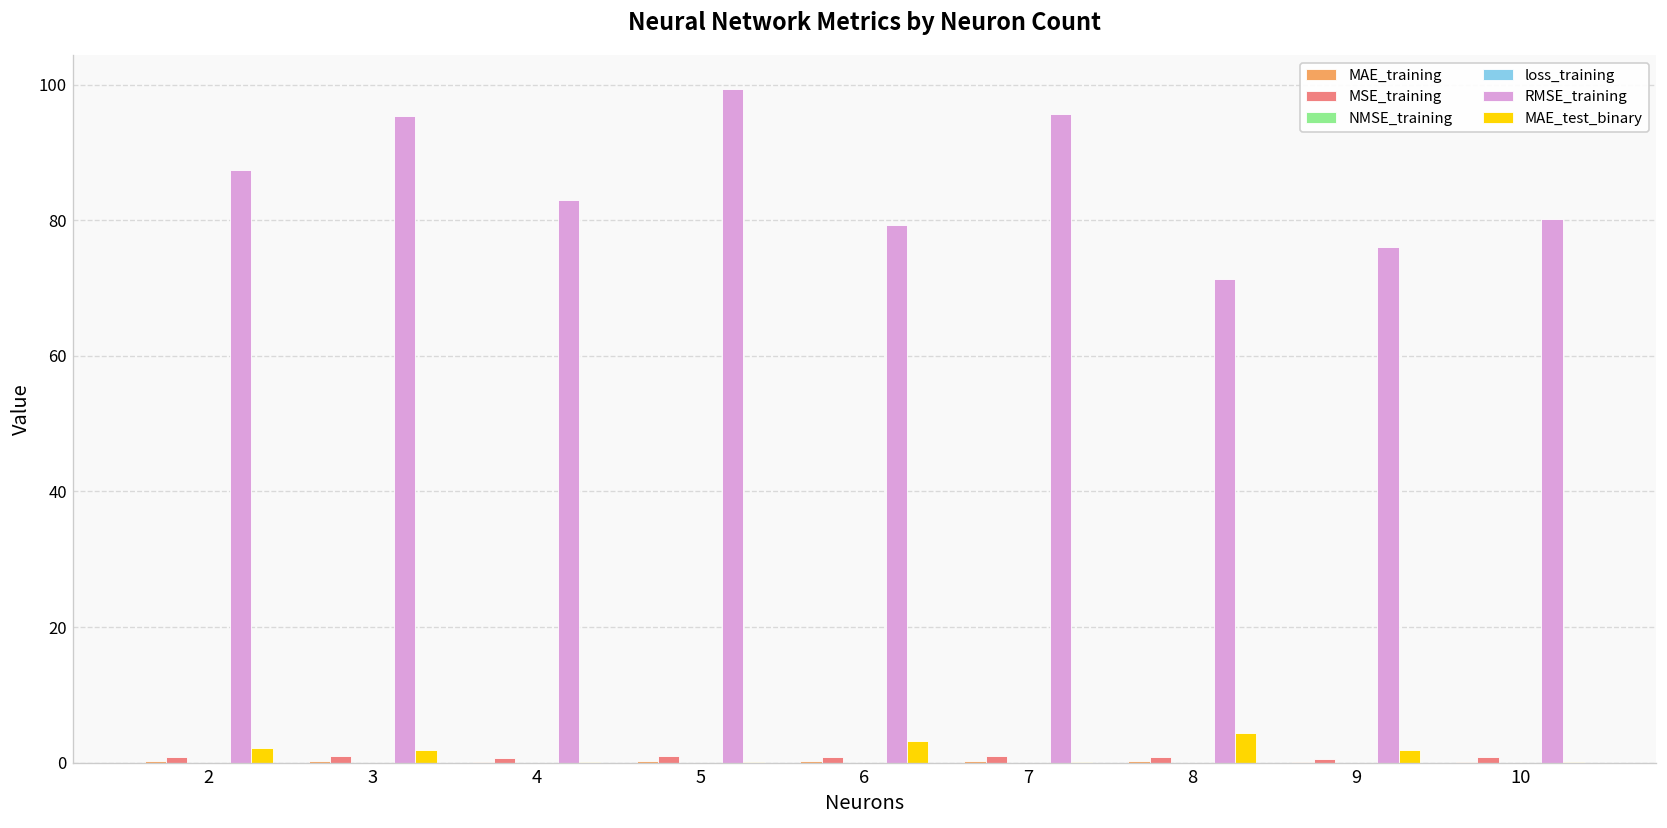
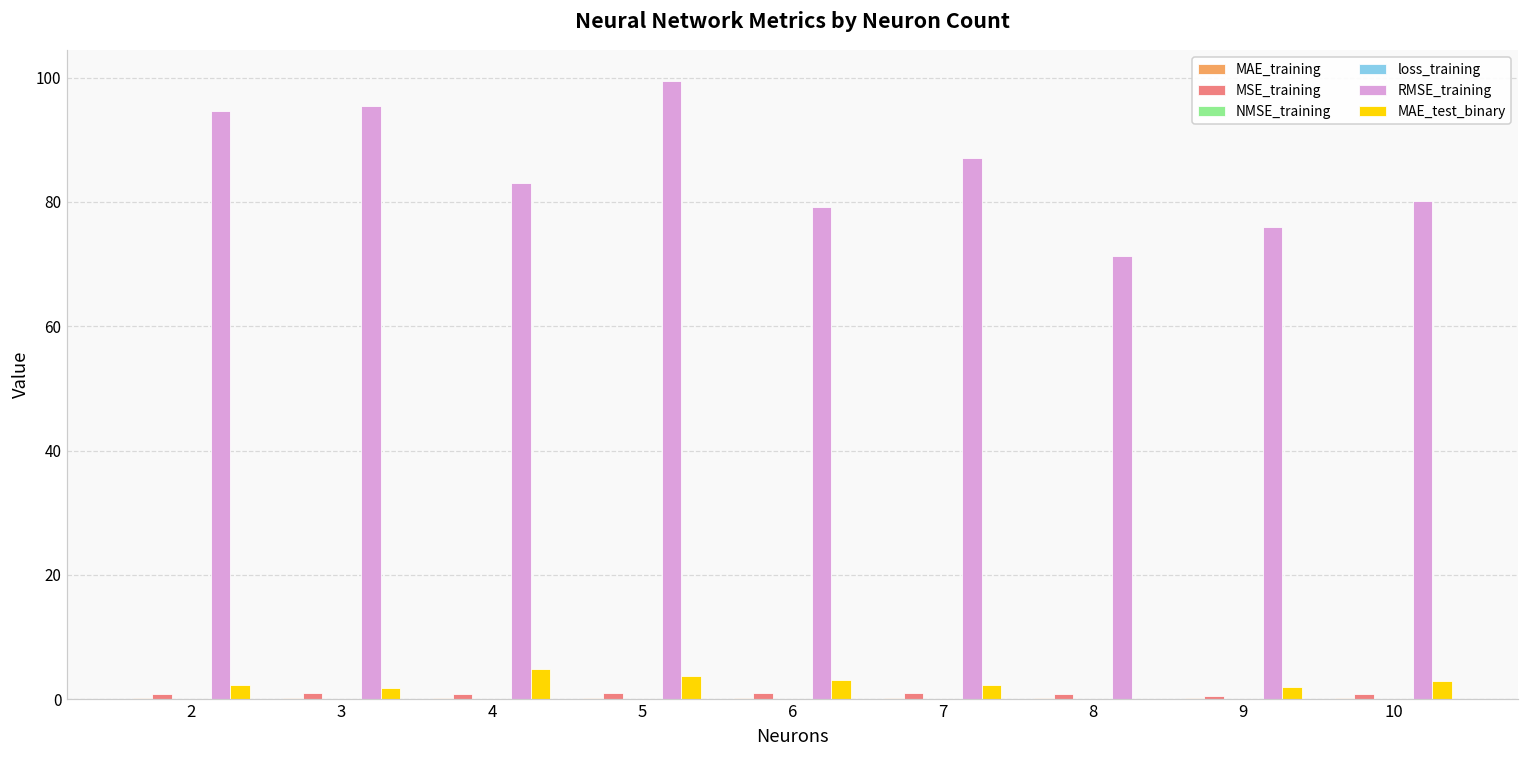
  {
    "RMSE_training": {
-     "2": 87,
+     "2": 95,
      "3": 95,
      "4": 83,
      "5": 99,
      "6": 79,
-     "7": 96,
+     "7": 87,
      "8": 71,
      "9": 76,
      "10": 80
    },
    "MAE_test_binary": {
      "2": 2,
      "3": 2,
-     "4": 0,
-     "5": 0,
+     "4": 5,
+     "5": 4,
      "6": 3,
-     "7": 0,
-     "8": 4,
+     "7": 2,
+     "8": 0,
      "9": 2,
-     "10": 0
+     "10": 3
    }
  }
